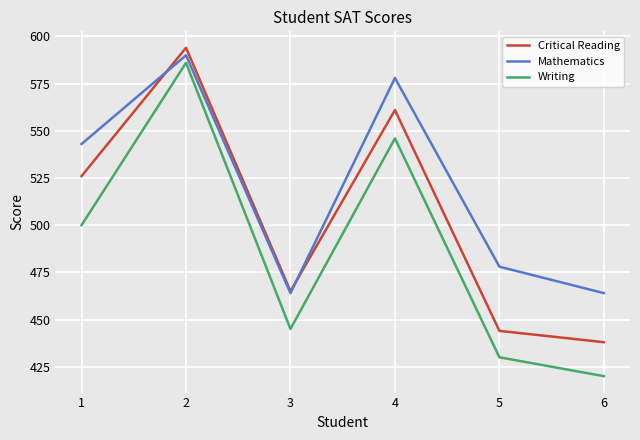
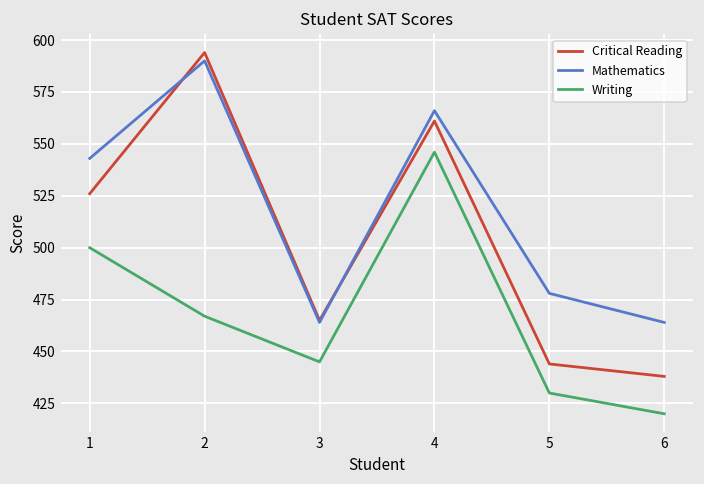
  {
    "Critical Reading": {
      "1": 526,
      "2": 594,
      "4": 561,
      "5": 444,
      "6": 438
    },
    "Mathematics": {
      "1": 543,
      "2": 590,
-     "4": 578,
+     "4": 566,
      "5": 478,
      "6": 464
    },
    "Writing": {
      "1": 500,
-     "2": 586,
+     "2": 467,
      "3": 445,
      "4": 546,
      "5": 430,
      "6": 420
    }
  }
